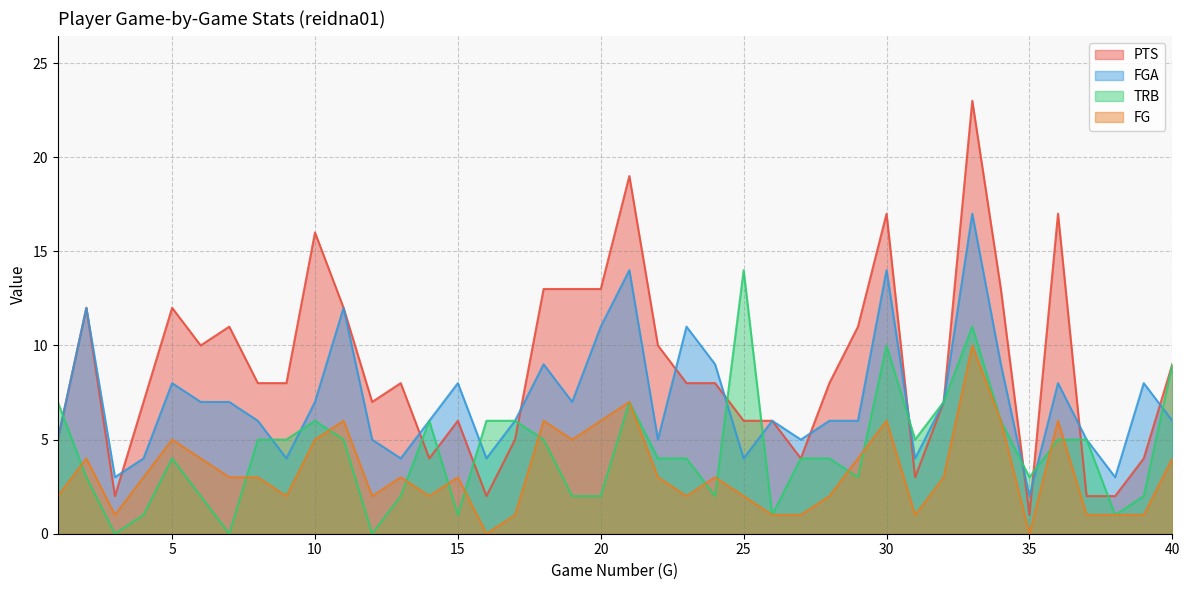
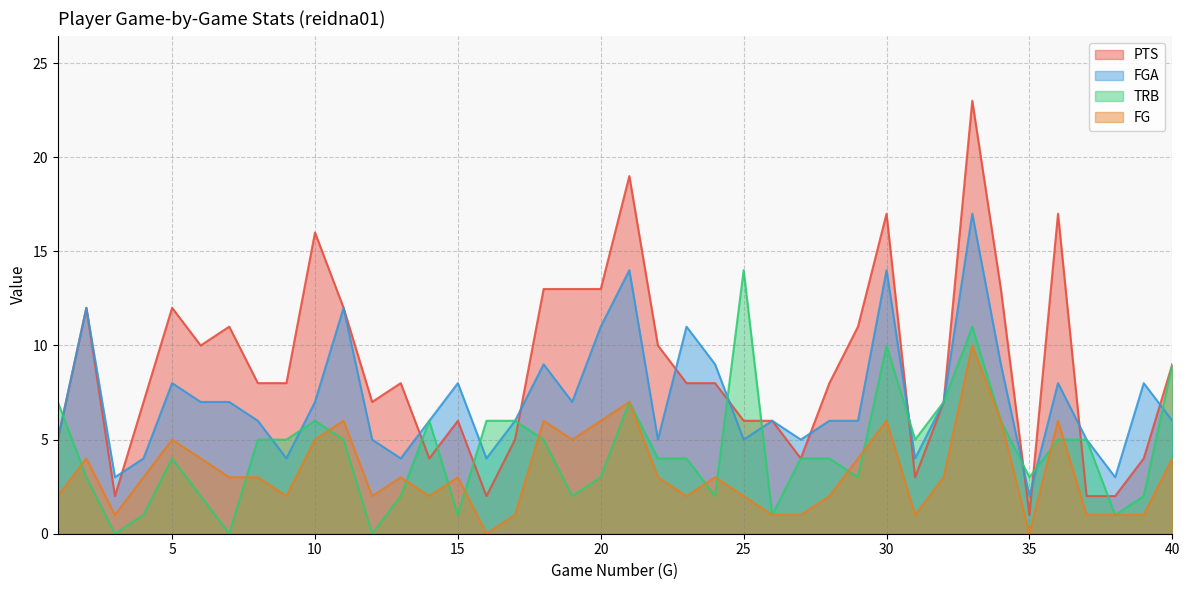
  {
    "FGA": {
      "5": 8,
      "10": 7,
      "15": 8,
      "20": 11,
-     "25": 4,
+     "25": 5,
      "30": 14,
      "35": 2,
      "40": 6
    },
    "TRB": {
      "5": 4,
      "10": 6,
      "15": 1,
-     "20": 2,
+     "20": 3,
      "25": 14,
      "30": 10,
      "35": 3
    }
  }
